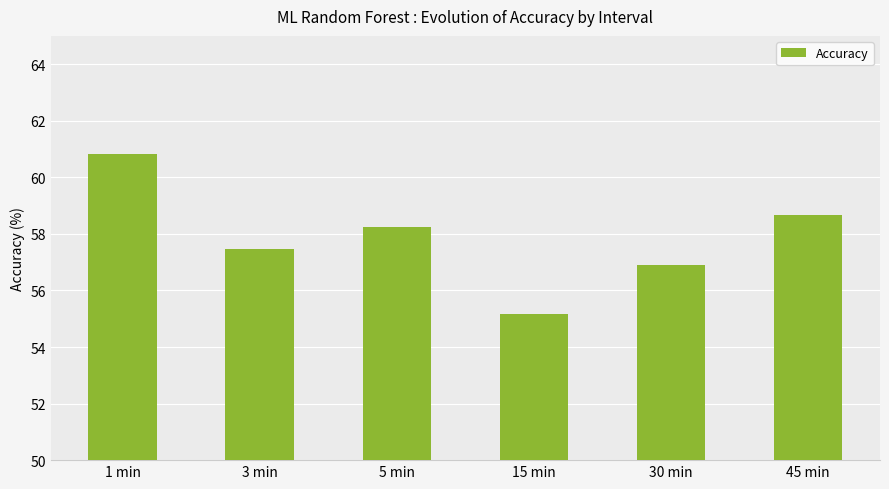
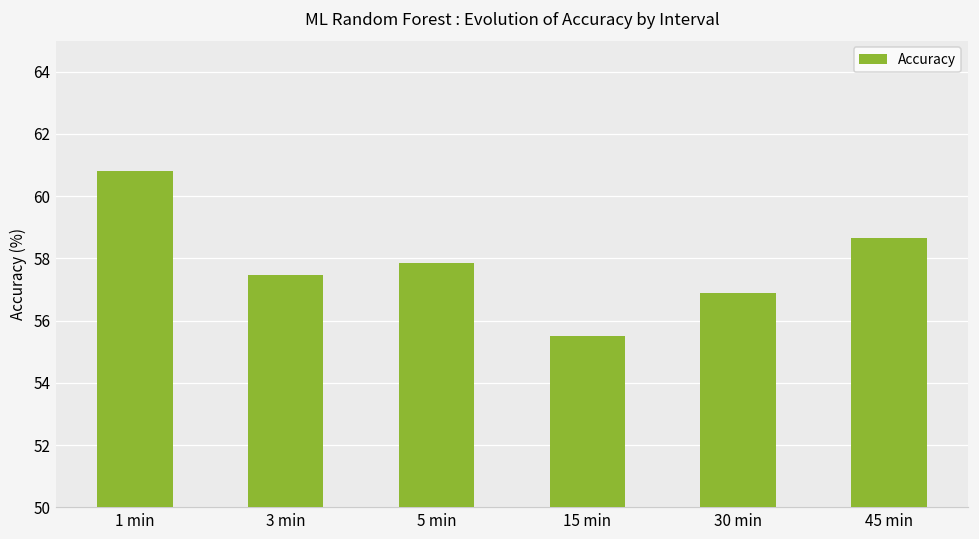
  {
    "1 min": 60.8,
    "3 min": 57.5,
-   "5 min": 58.3,
-   "15 min": 55.2,
+   "5 min": 57.9,
+   "15 min": 55.5,
    "30 min": 56.9,
    "45 min": 58.7
  }
